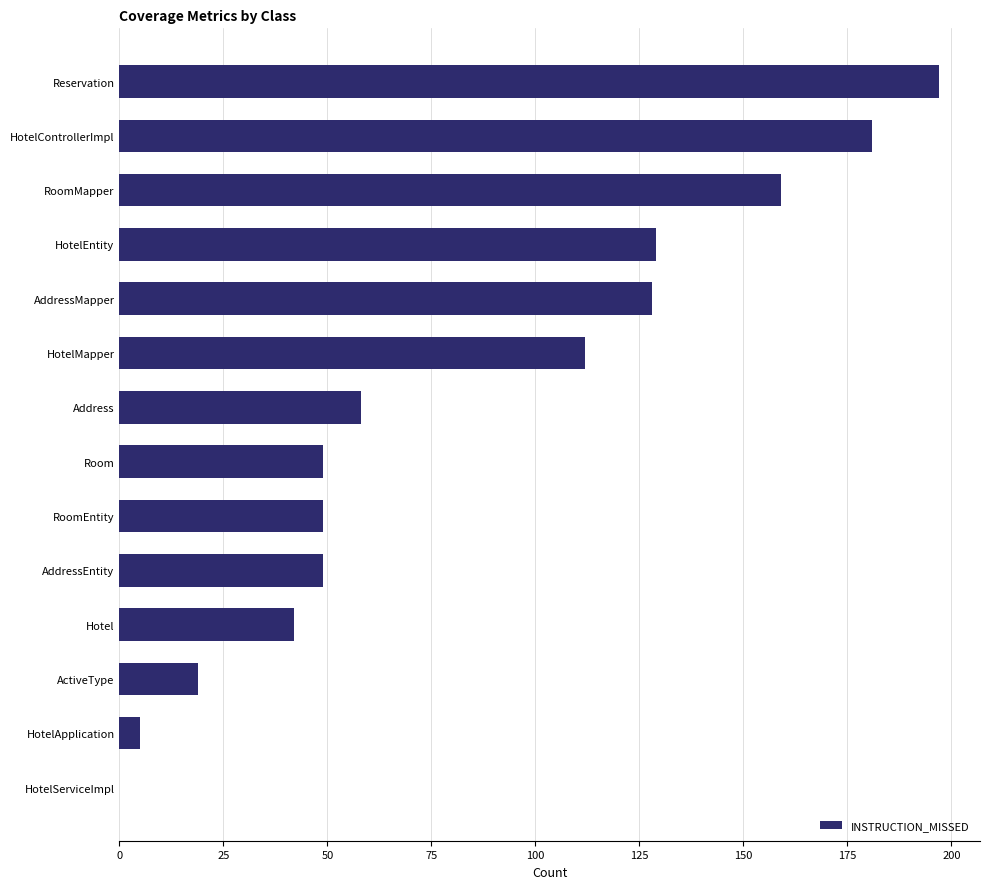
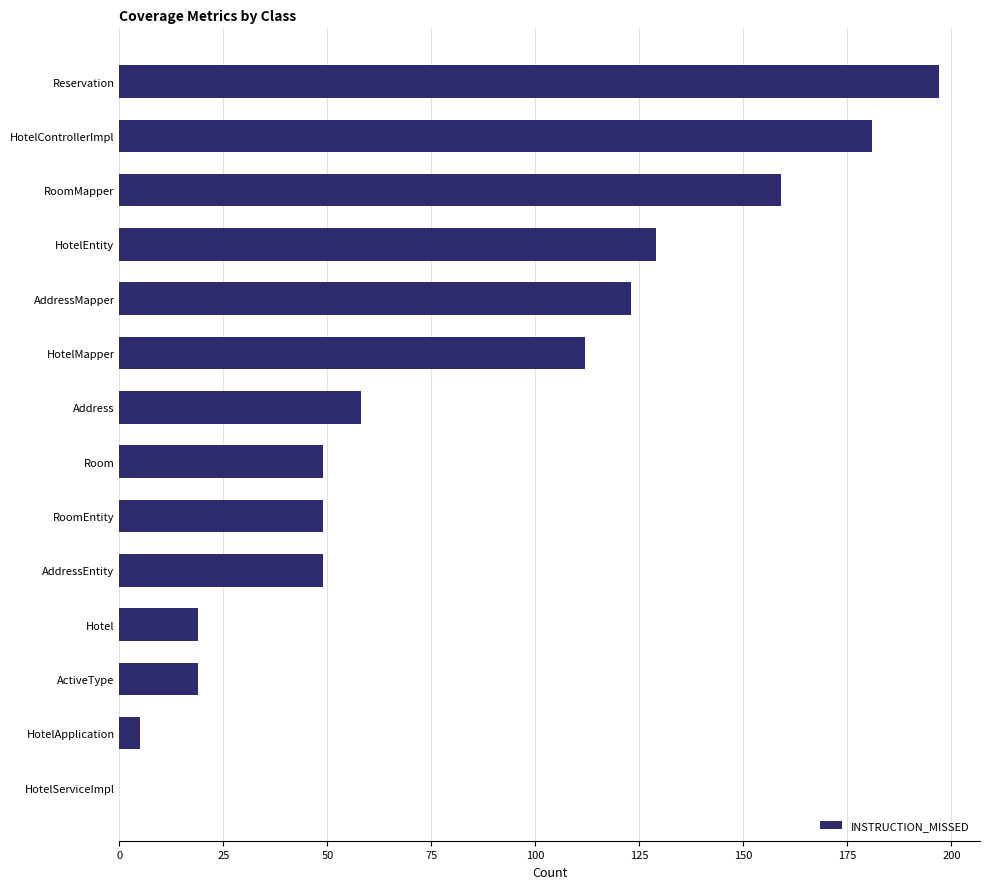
  {
    "Reservation": 197,
    "HotelControllerImpl": 181,
    "RoomMapper": 159,
    "HotelEntity": 129,
-   "AddressMapper": 128,
+   "AddressMapper": 123,
    "HotelMapper": 112,
    "Address": 58,
    "Room": 49,
    "RoomEntity": 49,
    "AddressEntity": 49,
-   "Hotel": 42,
+   "Hotel": 19,
    "ActiveType": 19,
    "HotelApplication": 5,
    "HotelServiceImpl": 0
  }
